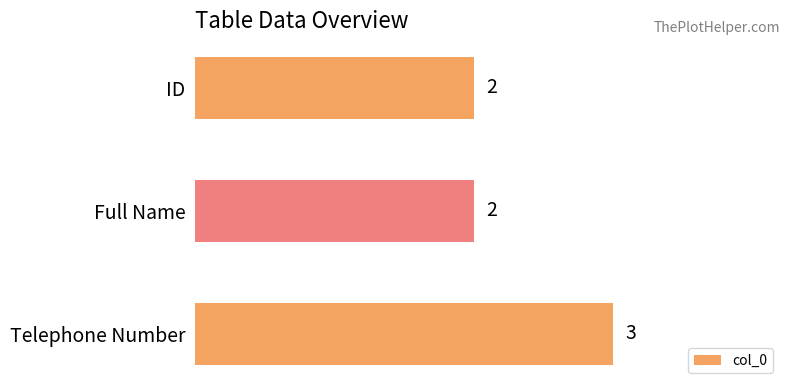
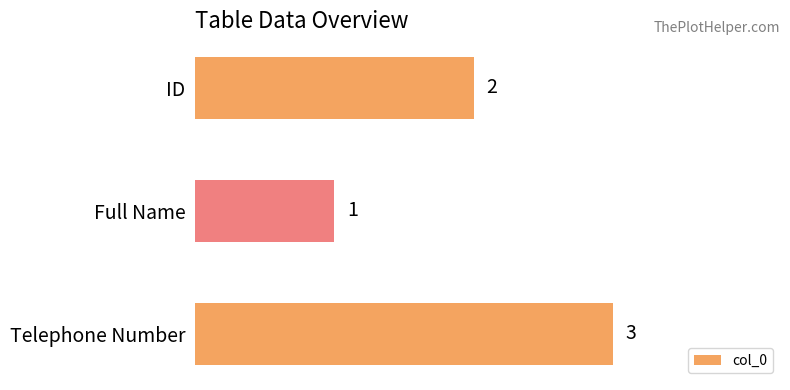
  {
    "ID": 2,
-   "Full Name": 2,
+   "Full Name": 1,
    "Telephone Number": 3
  }
